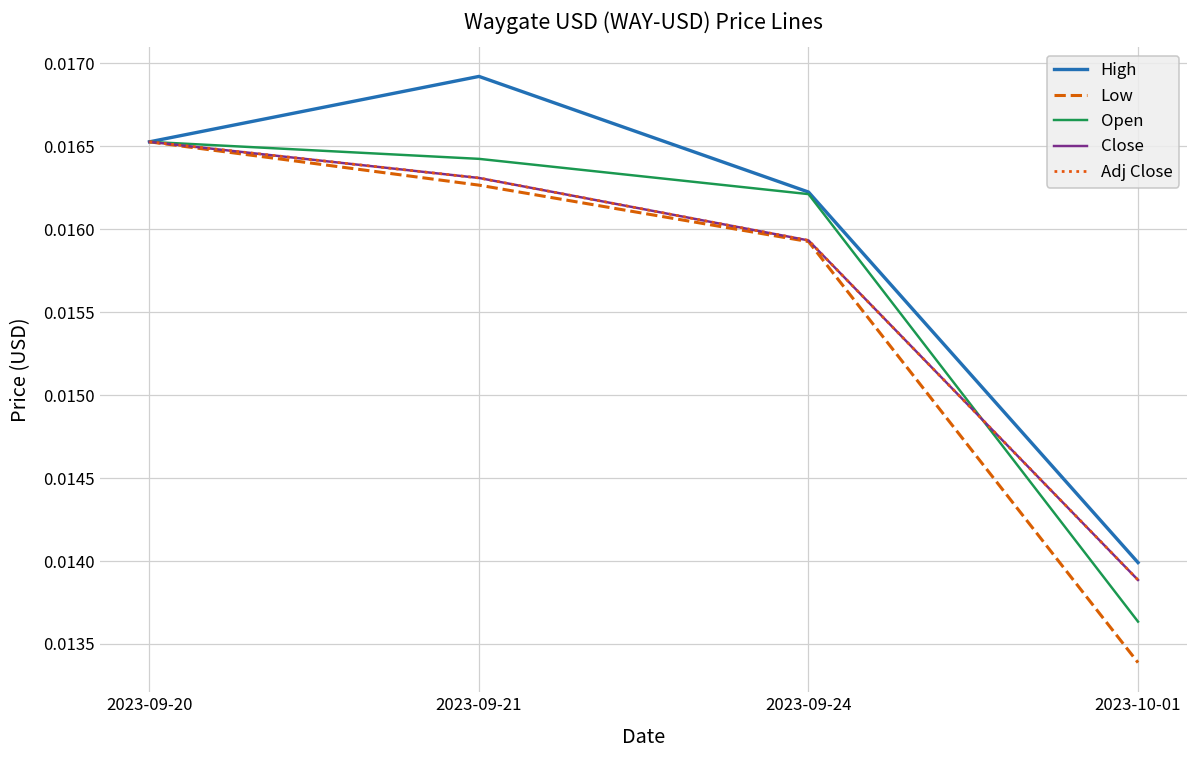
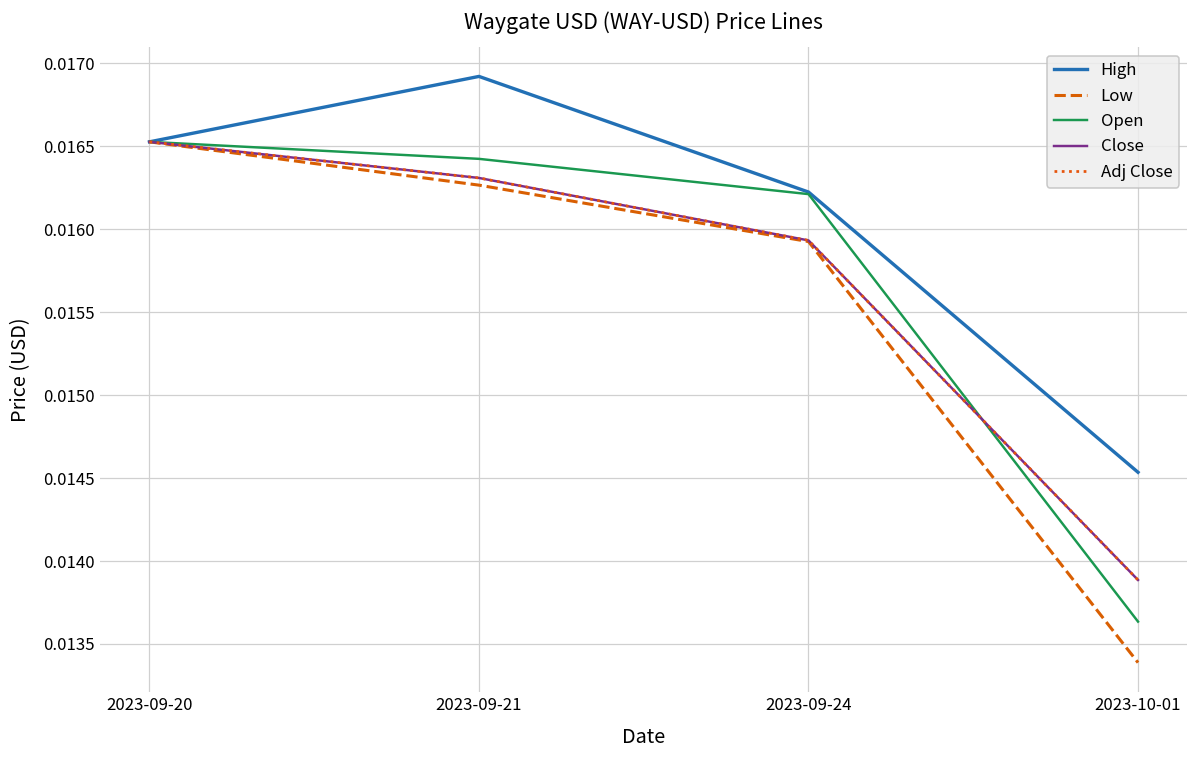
  {
    "High": {
      "2023-09-21": 0.01692,
-     "2023-10-01": 0.01399
+     "2023-10-01": 0.01453
    },
    "Open": {
      "2023-09-21": 0.01642,
      "2023-10-01": 0.01363
    }
  }
